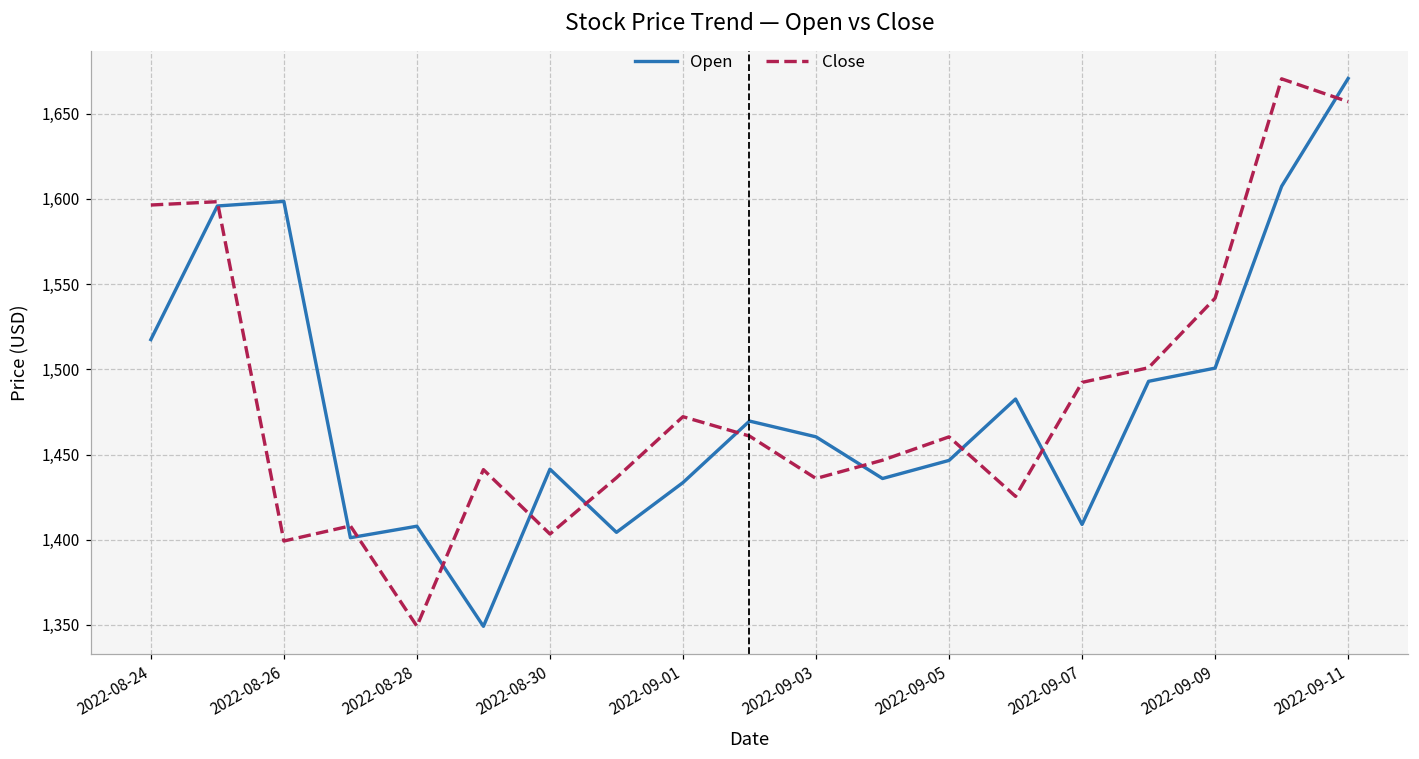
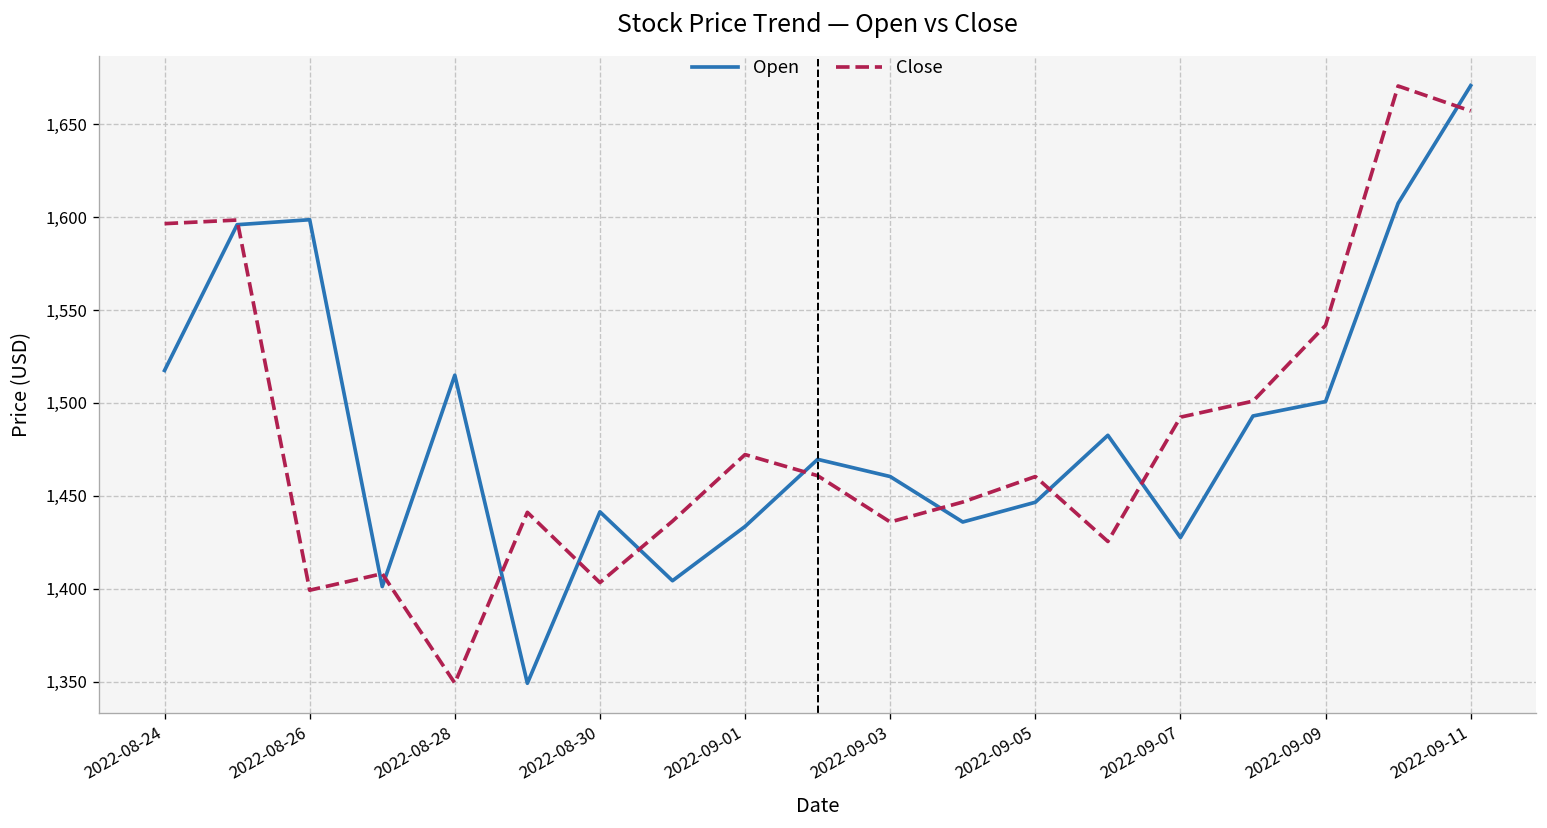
  {
    "Open": {
      "2022-08-24": "1,517",
      "2022-08-26": "1,599",
-     "2022-08-28": "1,408",
+     "2022-08-28": "1,515",
      "2022-08-30": "1,441",
      "2022-09-01": "1,434",
      "2022-09-03": "1,460",
      "2022-09-05": "1,447",
-     "2022-09-07": "1,409",
+     "2022-09-07": "1,428",
      "2022-09-09": "1,501",
      "2022-09-11": "1,671"
    },
    "Close": {
      "2022-08-24": "1,596",
      "2022-08-26": "1,399",
      "2022-08-28": "1,349",
      "2022-08-30": "1,403",
      "2022-09-01": "1,472",
      "2022-09-03": "1,436",
      "2022-09-05": "1,460",
      "2022-09-07": "1,492",
      "2022-09-09": "1,542",
      "2022-09-11": "1,657"
    }
  }
